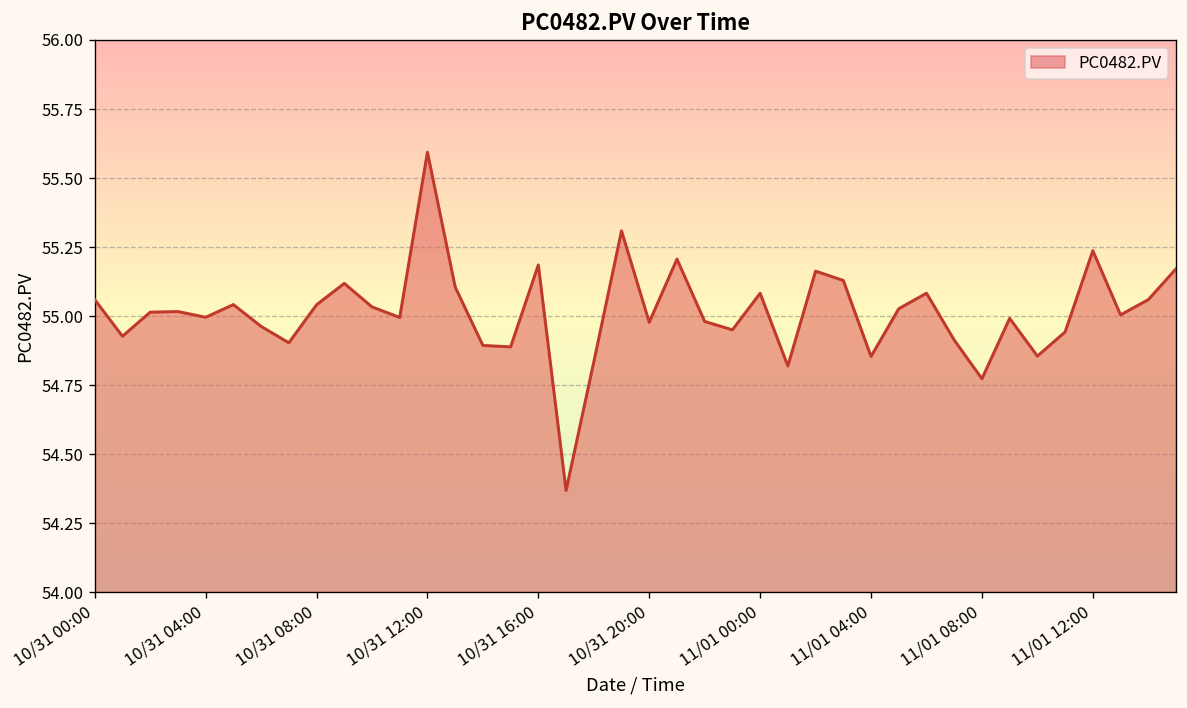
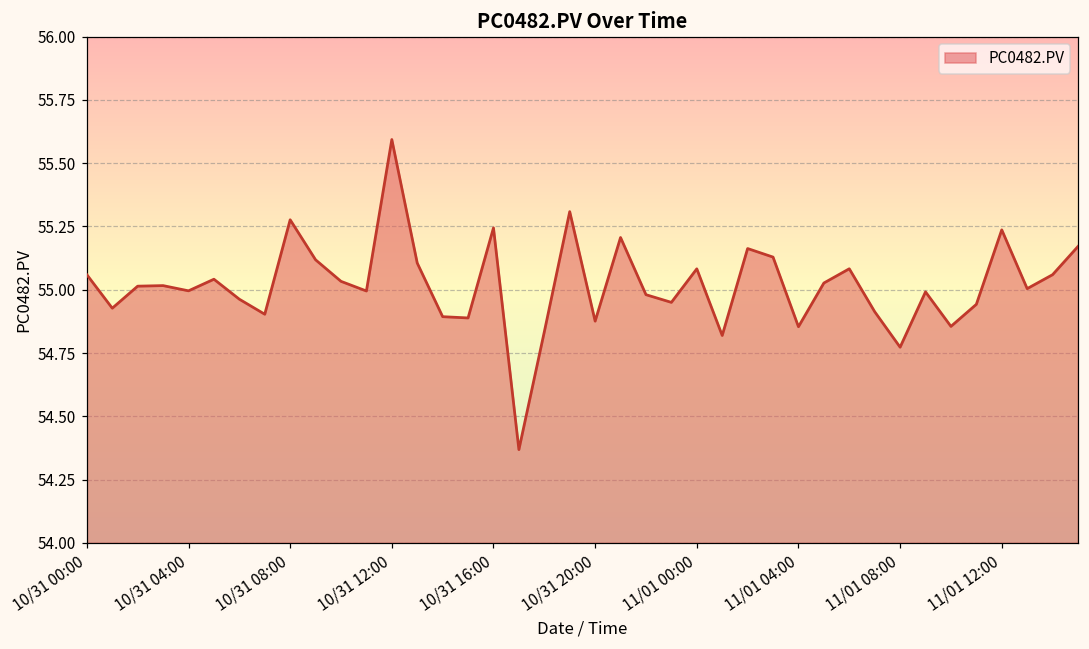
  {
    "10/31 00:00": 55.06,
    "10/31 04:00": 55.00,
-   "10/31 08:00": 55.04,
+   "10/31 08:00": 55.28,
    "10/31 12:00": 55.59,
-   "10/31 16:00": 55.19,
-   "10/31 20:00": 54.98,
+   "10/31 16:00": 55.24,
+   "10/31 20:00": 54.88,
    "11/01 00:00": 55.08,
    "11/01 04:00": 54.85,
    "11/01 08:00": 54.77,
    "11/01 12:00": 55.24
  }
